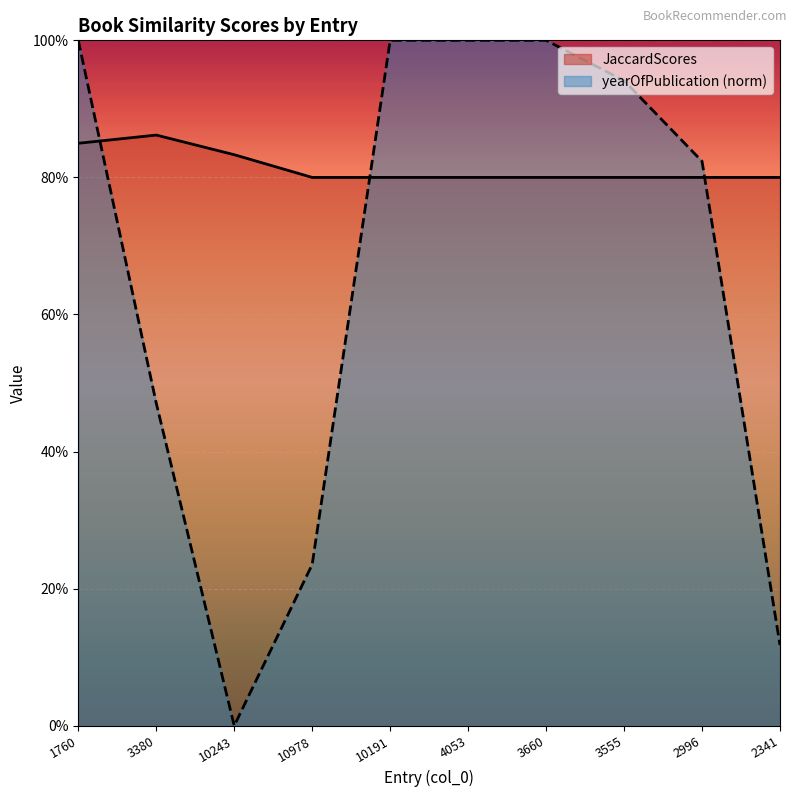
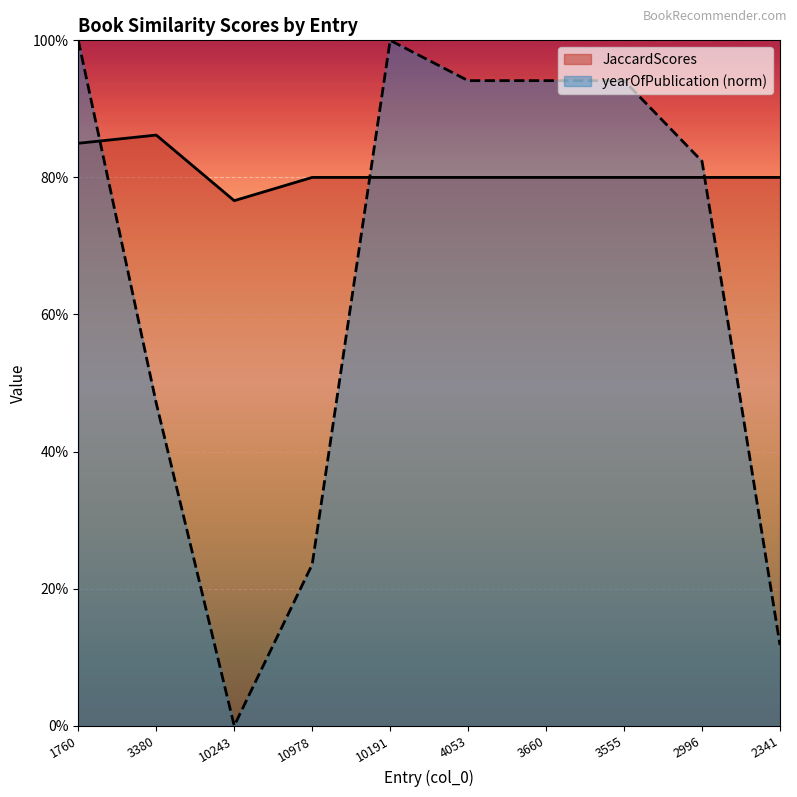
  {
    "JaccardScores": {
      "1760": "85%",
      "3380": "86%",
-     "10243": "83%",
+     "10243": "77%",
      "10978": "80%",
      "10191": "80%",
      "4053": "80%",
      "3660": "80%",
      "3555": "80%",
      "2996": "80%",
      "2341": "80%"
    },
    "yearOfPublication (norm)": {
      "1760": "100%",
      "3380": "47%",
      "10243": "0%",
      "10978": "24%",
      "10191": "100%",
-     "4053": "100%",
-     "3660": "100%",
+     "4053": "94%",
+     "3660": "94%",
      "2996": "82%",
      "2341": "12%"
    }
  }
